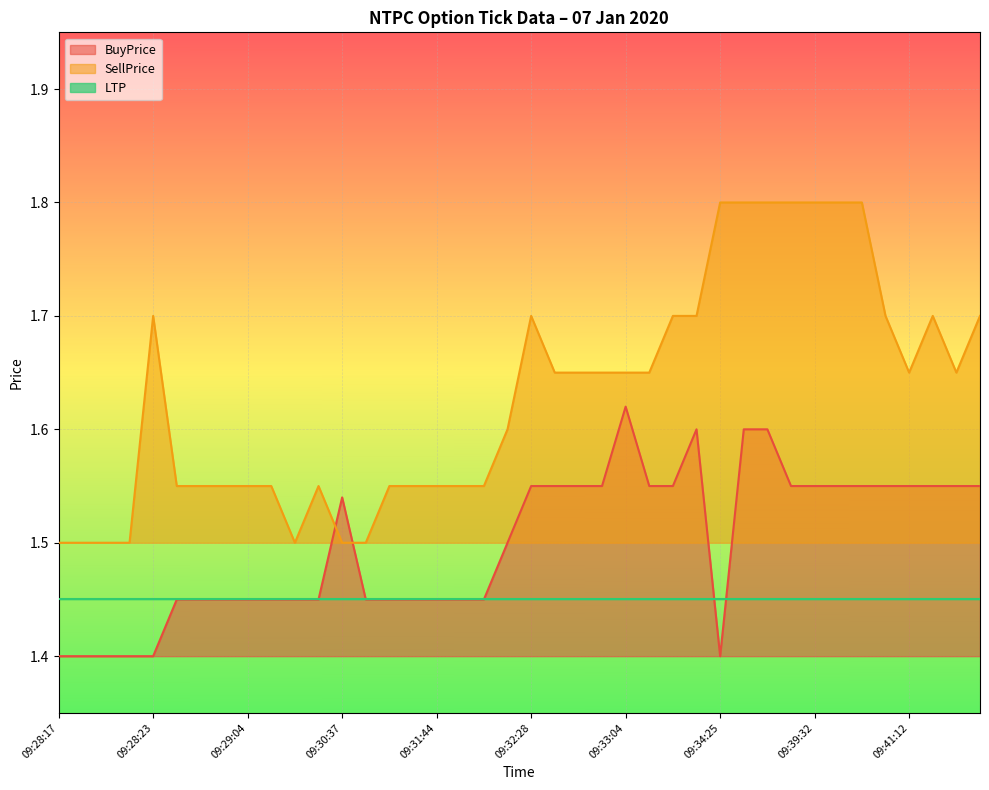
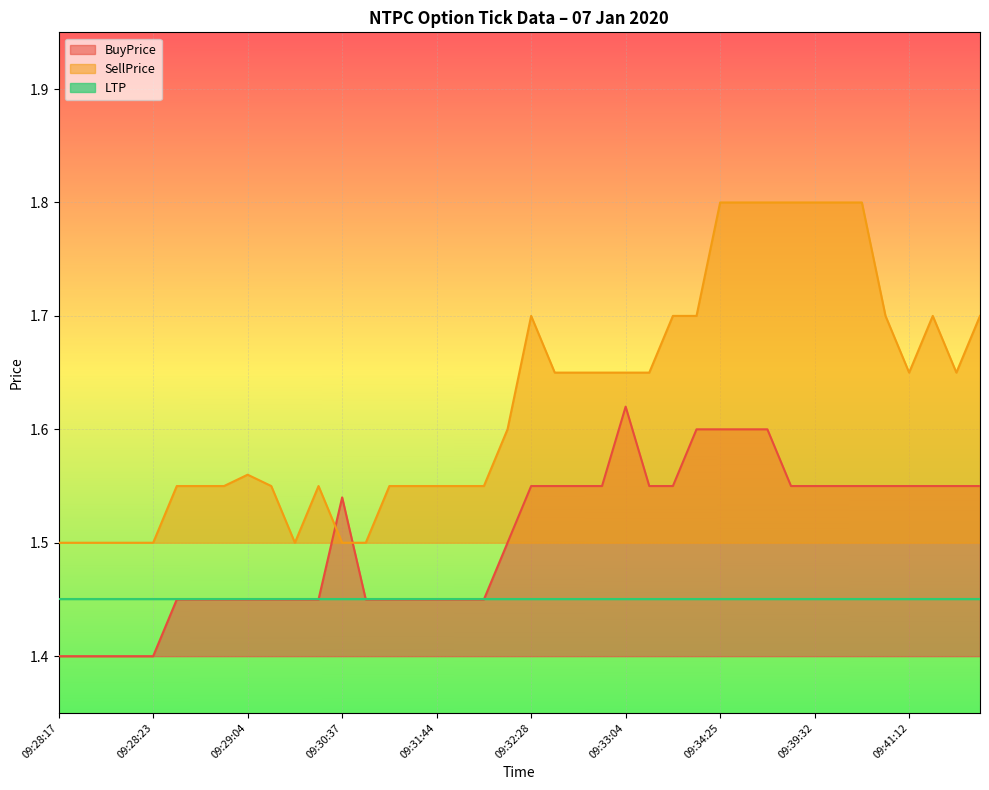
  {
    "BuyPrice": {
      "09:28:23": 1.4,
      "09:30:37": 1.540,
      "09:32:28": 1.550,
      "09:33:04": 1.620,
-     "09:34:25": 1.4,
+     "09:34:25": 1.6,
      "09:39:32": 1.550,
      "09:41:12": 1.550
    },
    "SellPrice": {
-     "09:28:23": 1.7,
-     "09:29:04": 1.55,
+     "09:28:23": 1.5,
+     "09:29:04": 1.56,
      "09:30:37": 1.50,
      "09:31:44": 1.55,
      "09:32:28": 1.70,
      "09:33:04": 1.65,
      "09:34:25": 1.80,
      "09:39:32": 1.80,
      "09:41:12": 1.65
    },
    "LTP": {
      "09:28:23": 1.45,
      "09:30:37": 1.45,
      "09:32:28": 1.45,
      "09:33:04": 1.45,
      "09:34:25": 1.45,
      "09:39:32": 1.45,
      "09:41:12": 1.45
    }
  }
